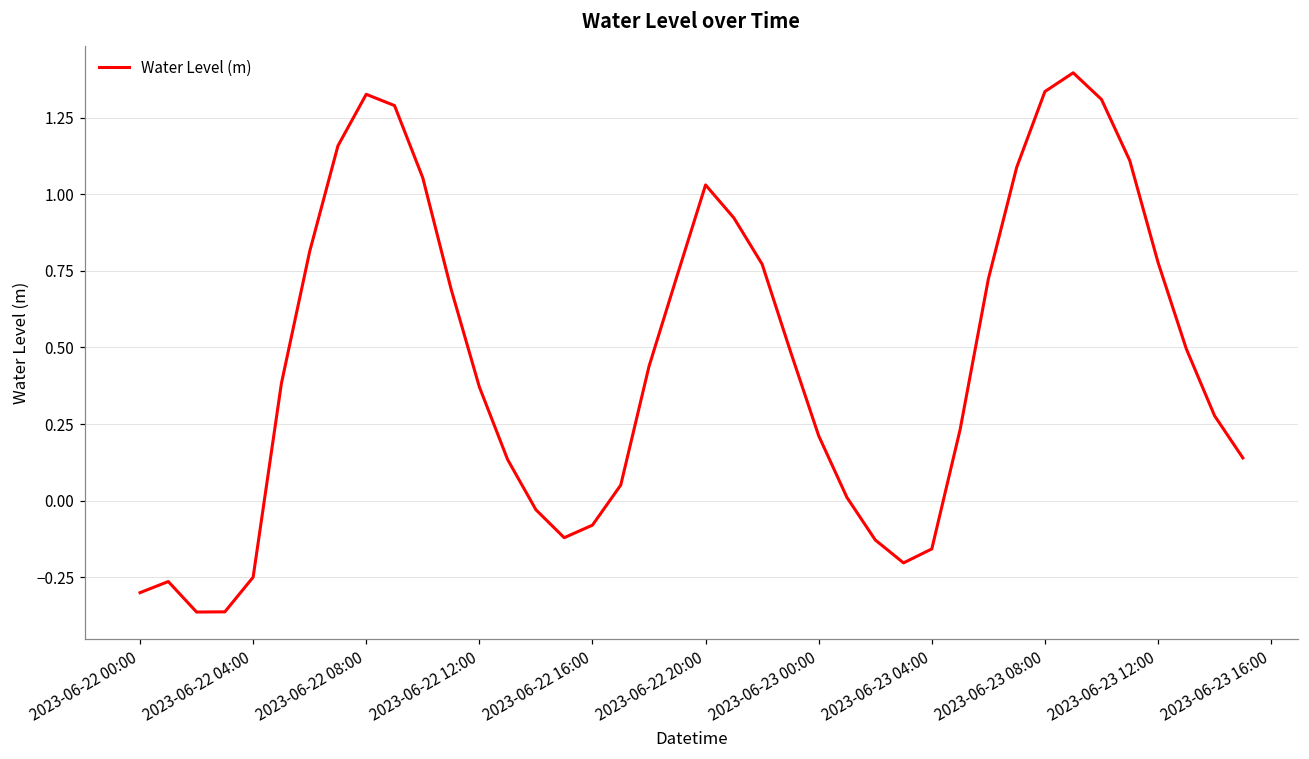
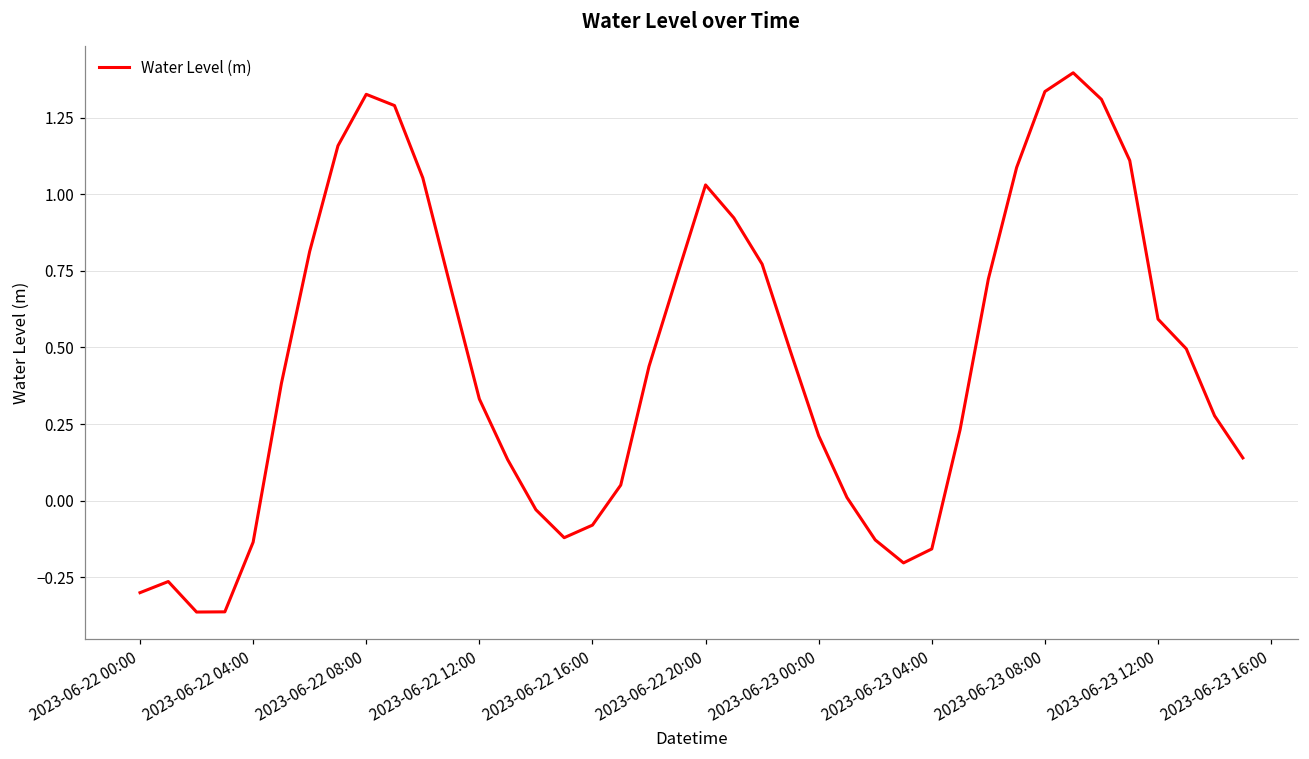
  {
    "2023-06-22 00:00": -0.30,
-   "2023-06-22 04:00": -0.25,
+   "2023-06-22 04:00": -0.14,
    "2023-06-22 08:00": 1.33,
-   "2023-06-22 12:00": 0.37,
+   "2023-06-22 12:00": 0.33,
    "2023-06-22 16:00": -0.08,
    "2023-06-22 20:00": 1.03,
    "2023-06-23 00:00": 0.21,
    "2023-06-23 04:00": -0.16,
    "2023-06-23 08:00": 1.34,
-   "2023-06-23 12:00": 0.78
+   "2023-06-23 12:00": 0.59
  }
